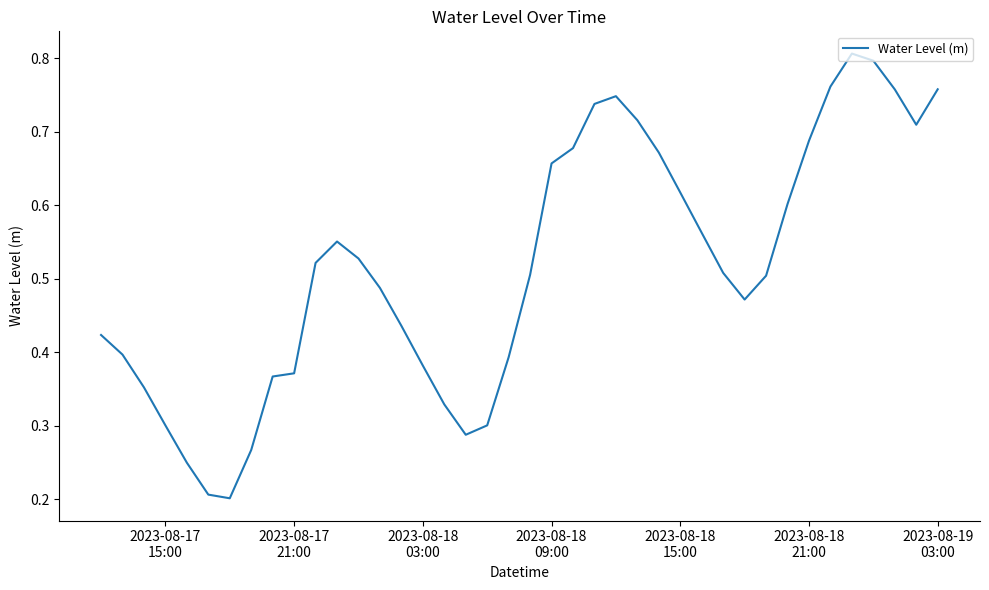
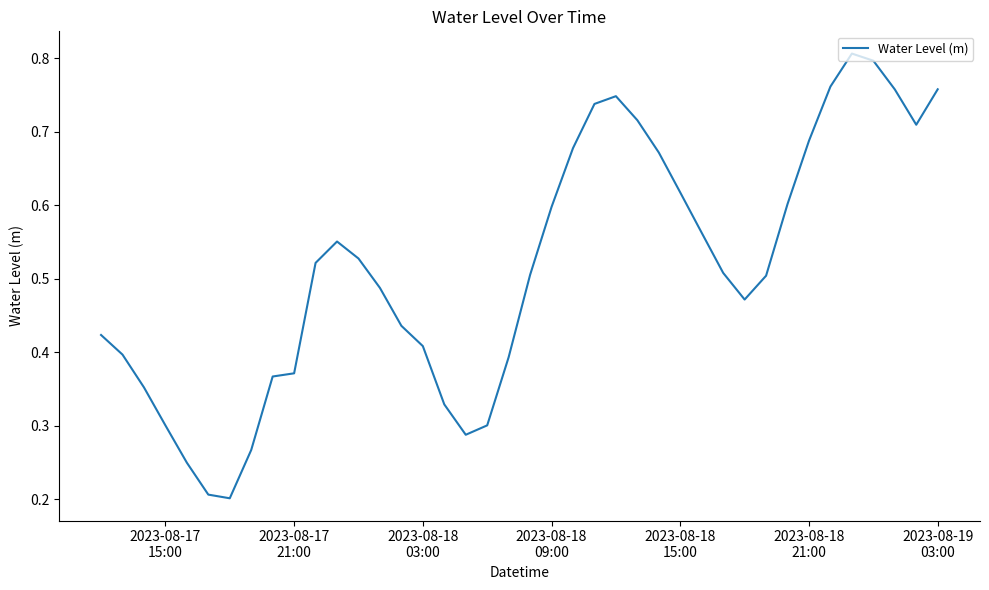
  {
    "2023-08-17 15:00": 0.30,
    "2023-08-17 21:00": 0.37,
-   "2023-08-18 03:00": 0.38,
-   "2023-08-18 09:00": 0.66,
+   "2023-08-18 03:00": 0.41,
+   "2023-08-18 09:00": 0.60,
    "2023-08-18 15:00": 0.62,
    "2023-08-18 21:00": 0.69,
    "2023-08-19 03:00": 0.76
  }
